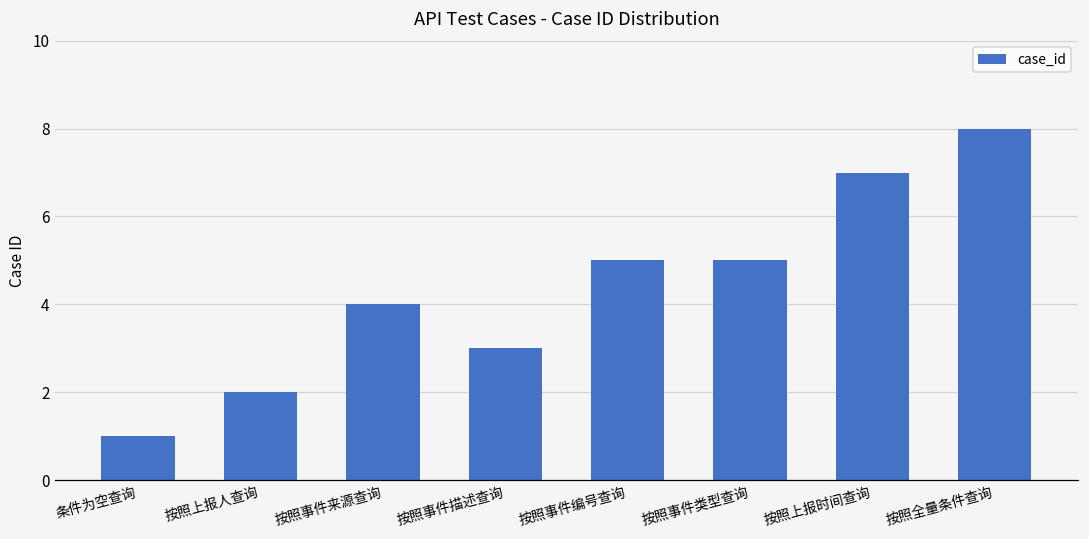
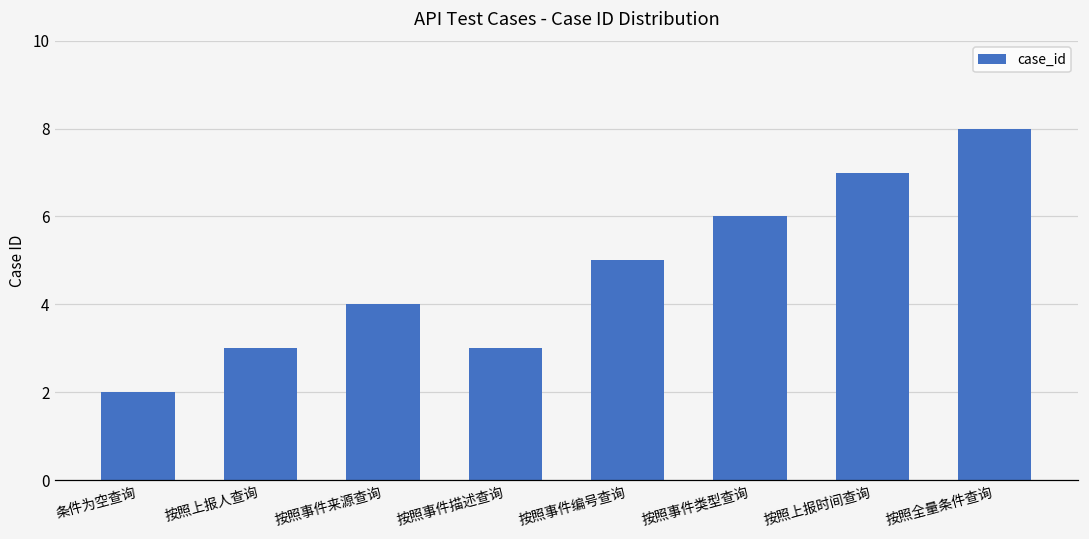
  {
-   "条件为空查询": 1,
-   "按照上报人查询": 2,
+   "条件为空查询": 2,
+   "按照上报人查询": 3,
    "按照事件来源查询": 4,
    "按照事件描述查询": 3,
    "按照事件编号查询": 5,
-   "按照事件类型查询": 5,
+   "按照事件类型查询": 6,
    "按照上报时间查询": 7,
    "按照全量条件查询": 8
  }
